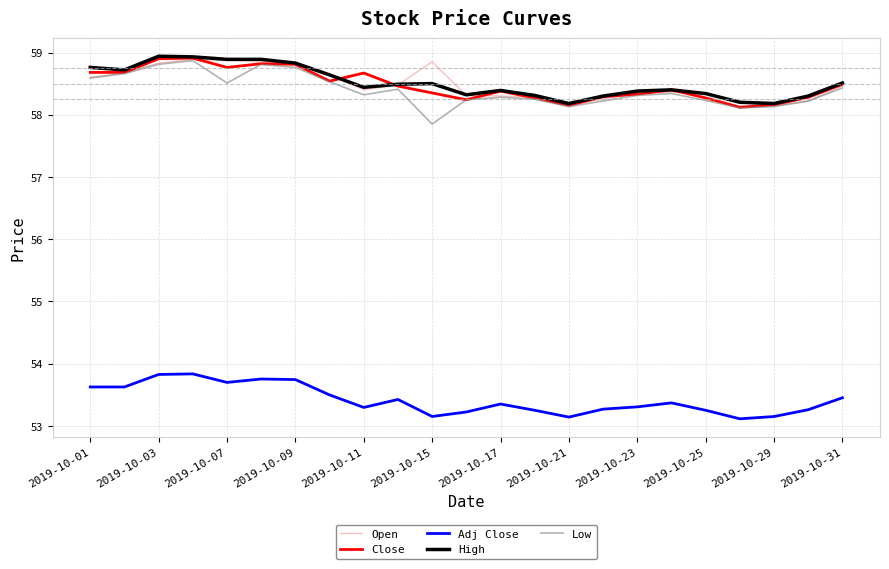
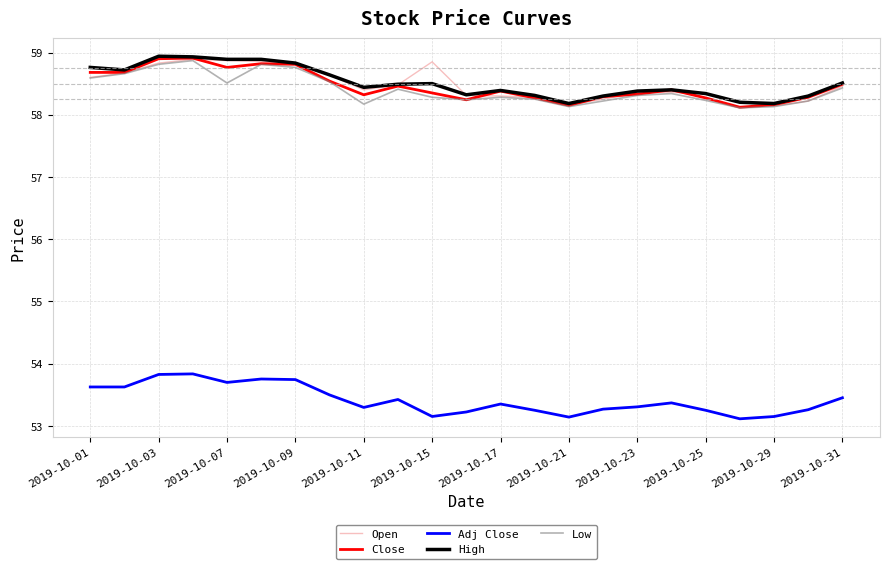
  {
    "Open": {
      "2019-10-15": 58.9
    },
    "Close": {
      "2019-10-01": 58.7,
      "2019-10-07": 58.8,
-     "2019-10-11": 58.7,
+     "2019-10-11": 58.3,
      "2019-10-15": 58.4
    },
    "Adj Close": {
      "2019-10-01": 53.6,
      "2019-10-03": 53.8,
      "2019-10-07": 53.7,
      "2019-10-09": 53.7,
      "2019-10-11": 53.3,
      "2019-10-15": 53.1,
      "2019-10-17": 53.3,
      "2019-10-21": 53.1,
      "2019-10-23": 53.3,
      "2019-10-25": 53.2,
      "2019-10-29": 53.1,
      "2019-10-31": 53.5
    },
    "High": {
      "2019-10-01": 58.8,
      "2019-10-15": 58.5
    },
    "Low": {
      "2019-10-07": 58.5,
      "2019-10-09": 58.8,
-     "2019-10-11": 58.3,
-     "2019-10-15": 57.9
+     "2019-10-11": 58.2,
+     "2019-10-15": 58.3
    }
  }
